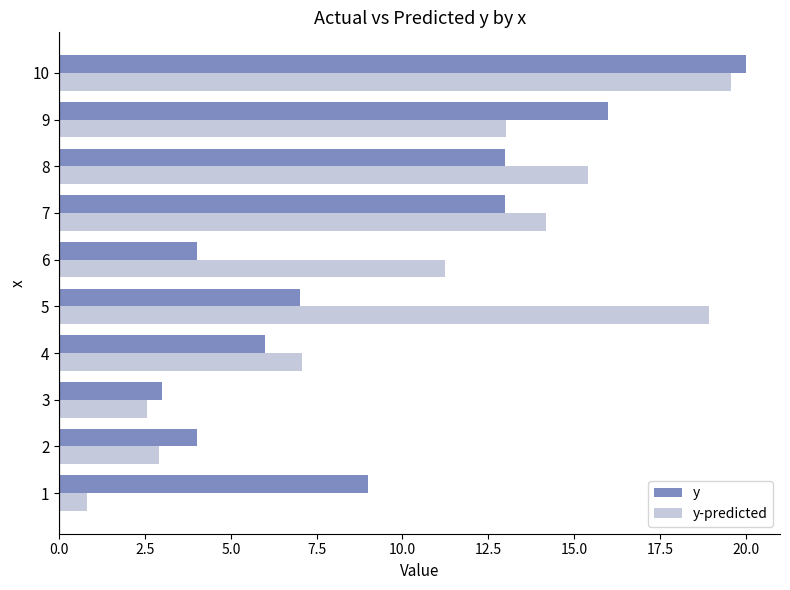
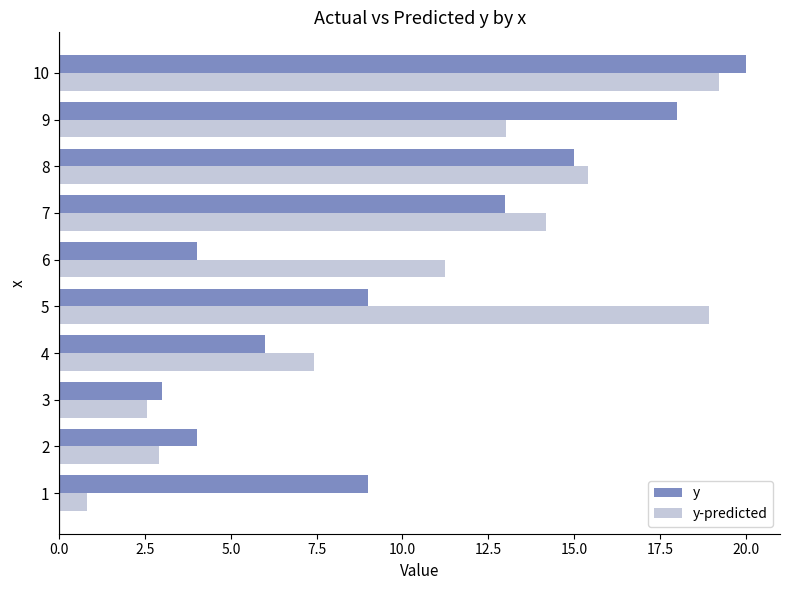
  {
    "y": {
      "10": 20,
-     "9": 16,
-     "8": 13,
+     "9": 18,
+     "8": 15,
      "7": 13,
      "6": 4,
-     "5": 7,
+     "5": 9,
      "4": 6,
      "3": 3,
      "2": 4,
      "1": 9
    },
    "y-predicted": {
-     "10": 19.6,
+     "10": 19.2,
      "9": 13.0,
      "8": 15.4,
      "7": 14.2,
      "6": 11.2,
      "5": 18.9,
-     "4": 7.1,
+     "4": 7.4,
      "3": 2.6,
      "2": 2.9,
      "1": 0.8
    }
  }
